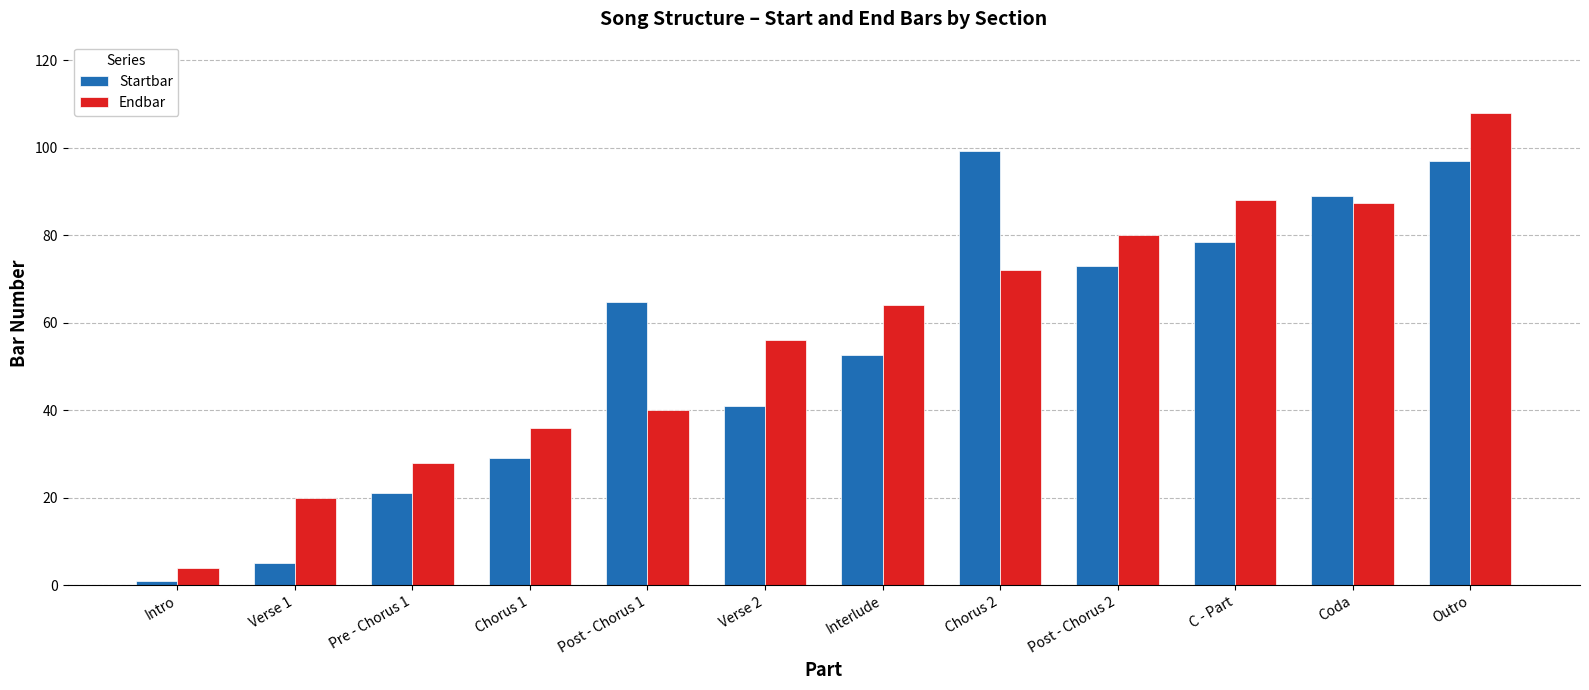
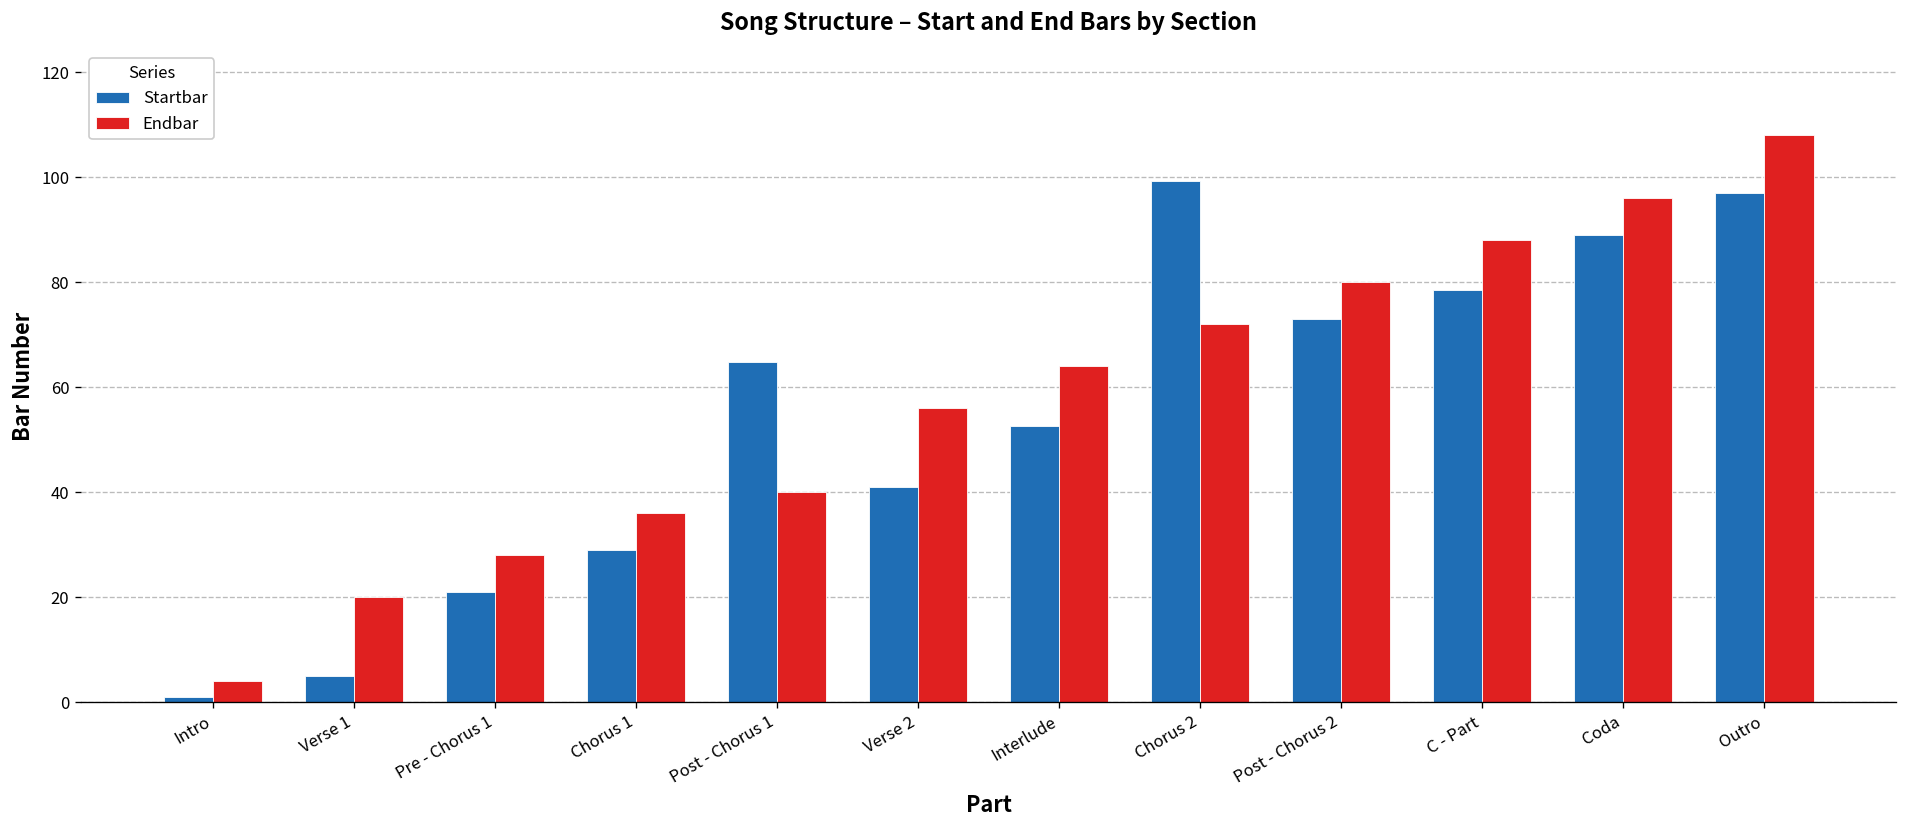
  {
    "Startbar": {
      "Intro": 1,
      "Verse 1": 5,
      "Pre - Chorus 1": 21,
      "Chorus 1": 29,
      "Post - Chorus 1": 65,
      "Verse 2": 41,
      "Interlude": 53,
      "Chorus 2": 99,
      "Post - Chorus 2": 73,
      "C - Part": 79,
      "Coda": 89,
      "Outro": 97
    },
    "Endbar": {
      "Intro": 4,
      "Verse 1": 20,
      "Pre - Chorus 1": 28,
      "Chorus 1": 36,
      "Post - Chorus 1": 40,
      "Verse 2": 56,
      "Interlude": 64,
      "Chorus 2": 72,
      "Post - Chorus 2": 80,
      "C - Part": 88,
-     "Coda": 87,
+     "Coda": 96,
      "Outro": 108
    }
  }
